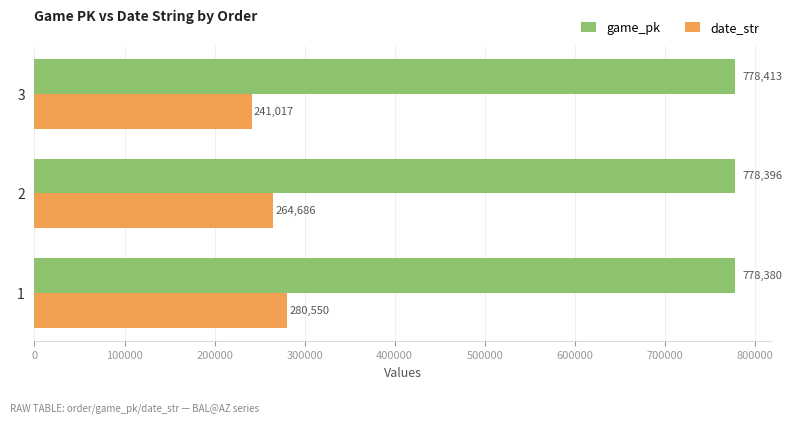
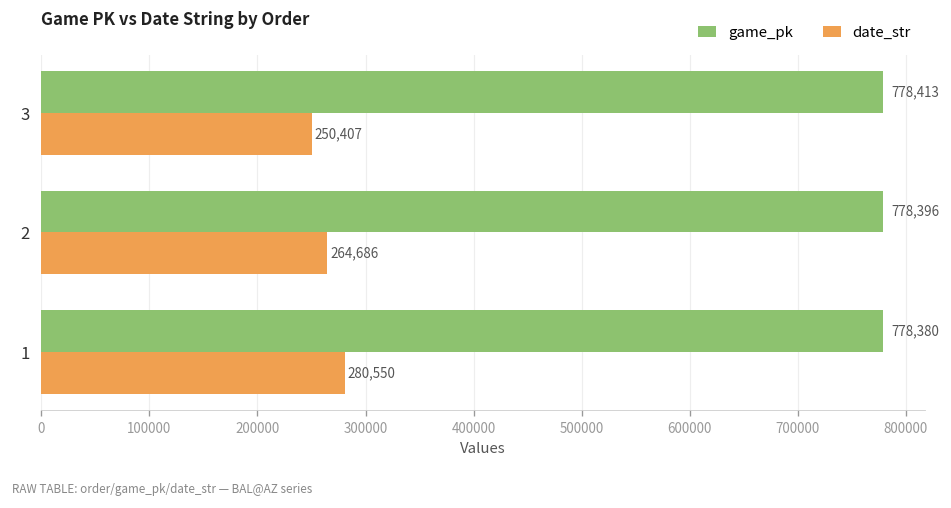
  {
    "game_pk": {
      "3": "778,413",
      "2": "778,396",
      "1": "778,380"
    },
    "date_str": {
-     "3": "241,017",
+     "3": "250,407",
      "2": "264,686",
      "1": "280,550"
    }
  }
